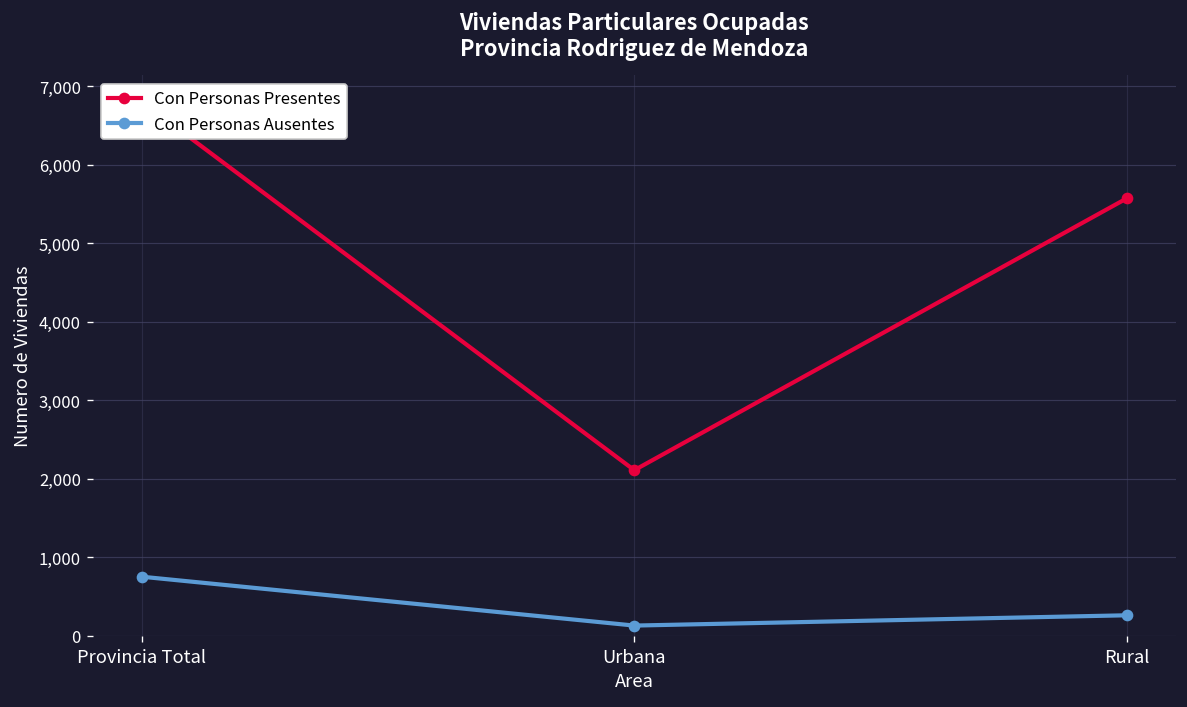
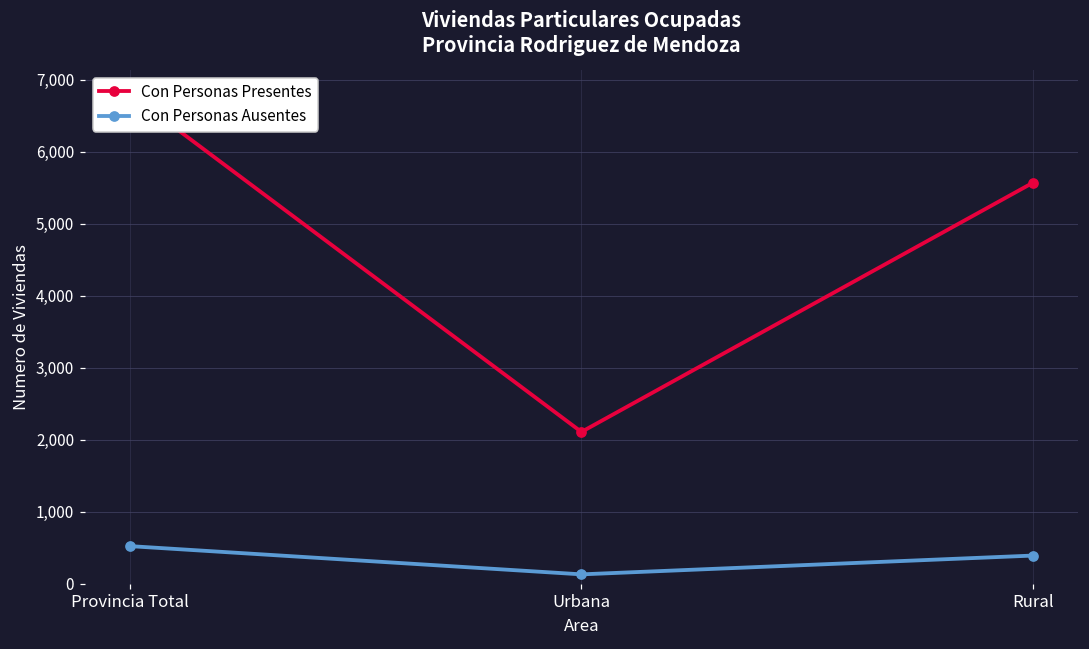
  {
    "Con Personas Presentes": {
      "Urbana": "2,100",
      "Rural": "5,600"
    },
    "Con Personas Ausentes": {
-     "Provincia Total": "800",
+     "Provincia Total": "500",
      "Urbana": "100",
-     "Rural": "300"
+     "Rural": "400"
    }
  }
